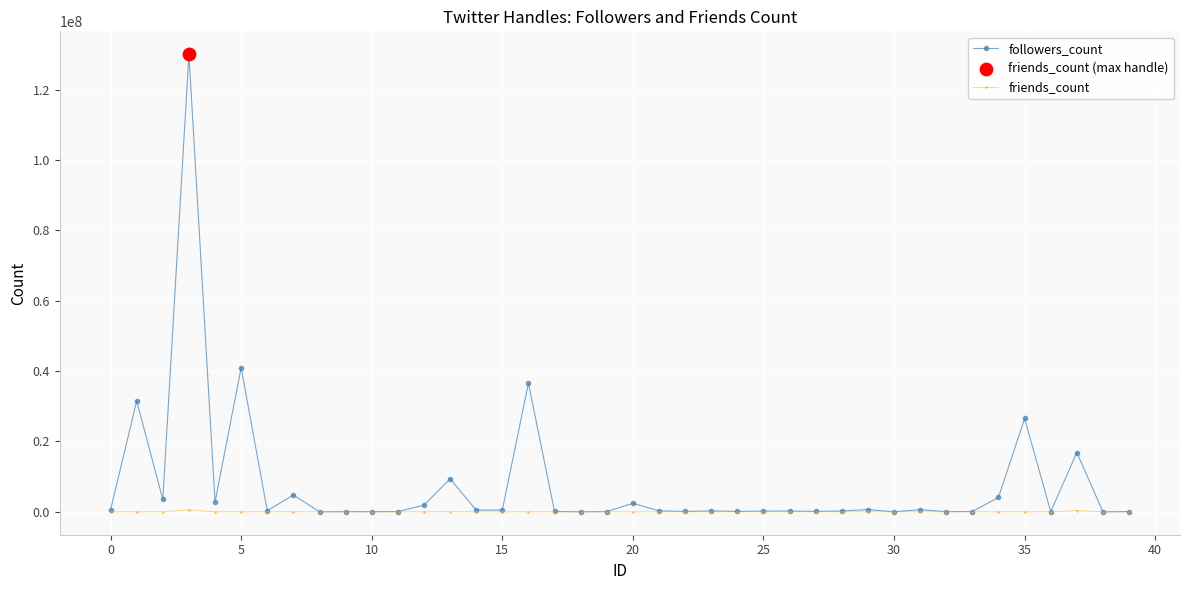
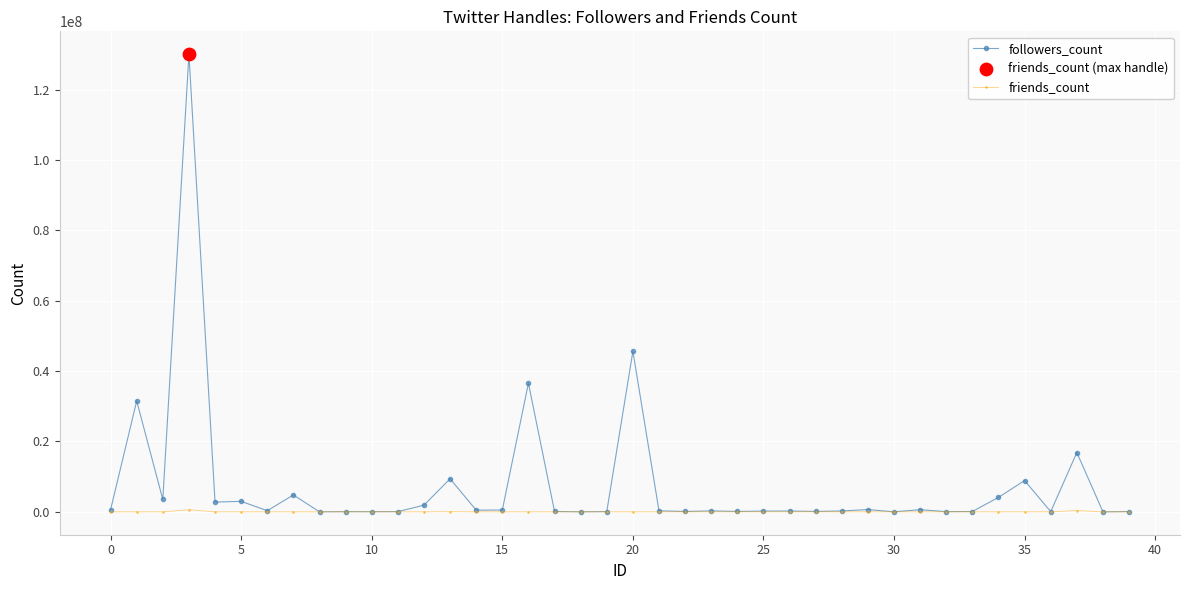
  {
    "followers_count": {
-     "5": 41000000,
-     "20": 2000000,
-     "35": 27000000
+     "5": 3000000,
+     "20": 46000000,
+     "35": 9000000
    },
    "friends_count": {
      "5": 0,
      "20": 0,
      "35": 0
    }
  }
